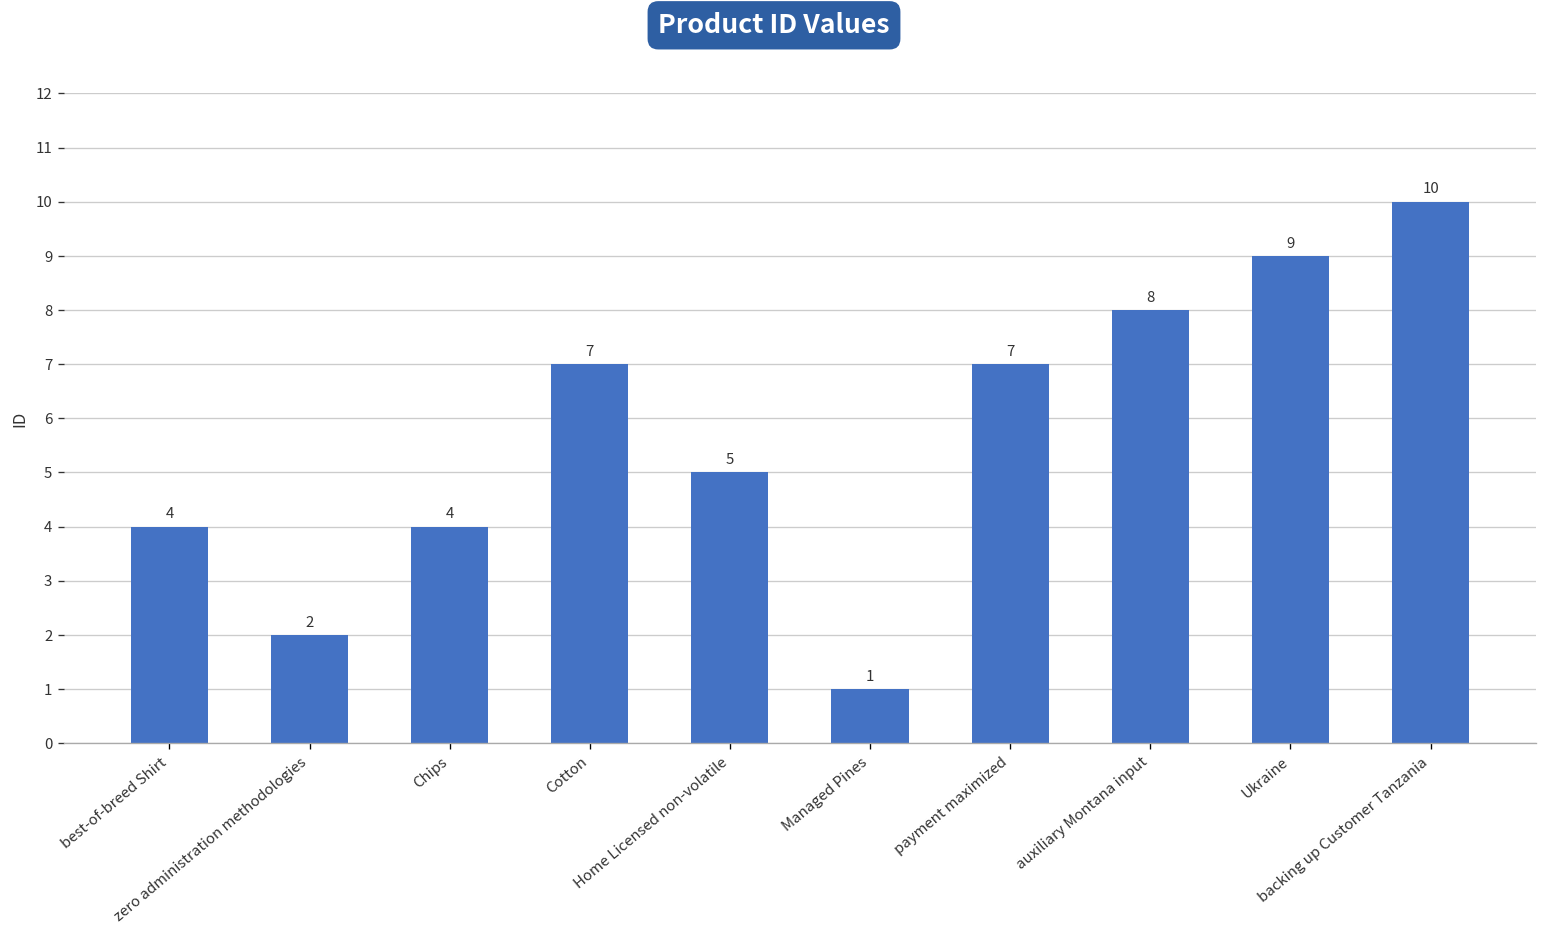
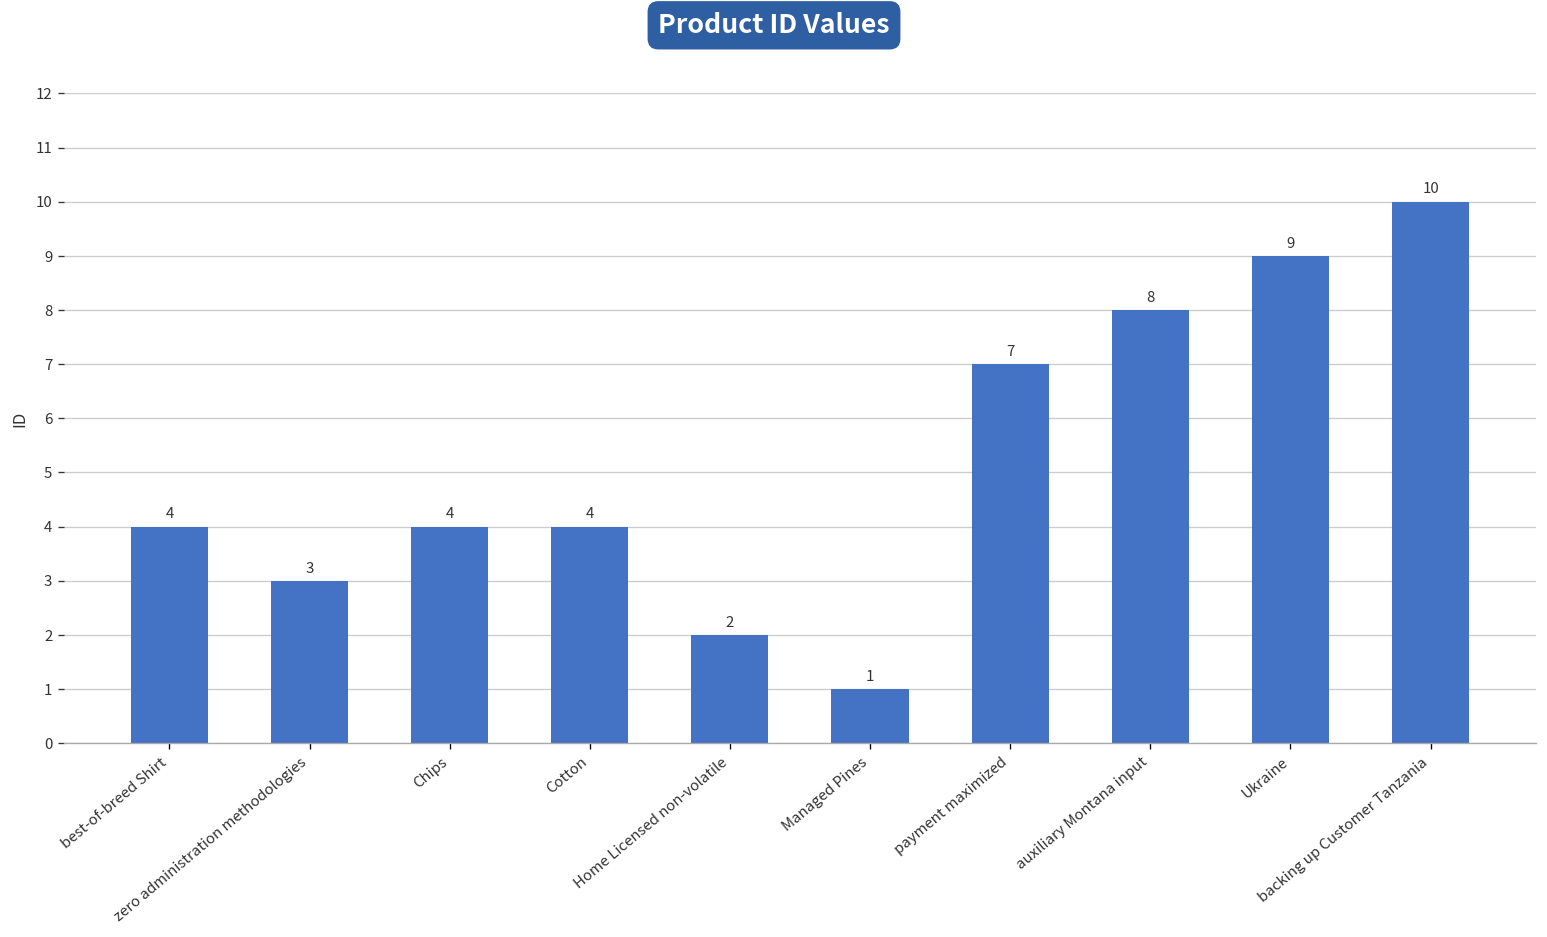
  {
    "best-of-breed Shirt": 4,
-   "zero administration methodologies": 2,
+   "zero administration methodologies": 3,
    "Chips": 4,
-   "Cotton": 7,
-   "Home Licensed non-volatile": 5,
+   "Cotton": 4,
+   "Home Licensed non-volatile": 2,
    "Managed Pines": 1,
    "payment maximized": 7,
    "auxiliary Montana input": 8,
    "Ukraine": 9,
    "backing up Customer Tanzania": 10
  }
